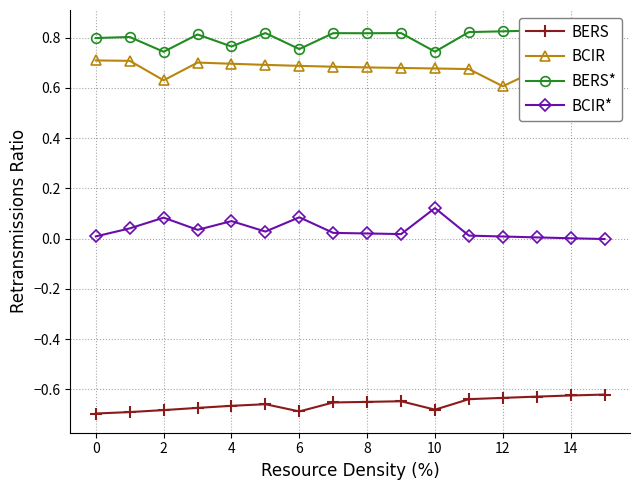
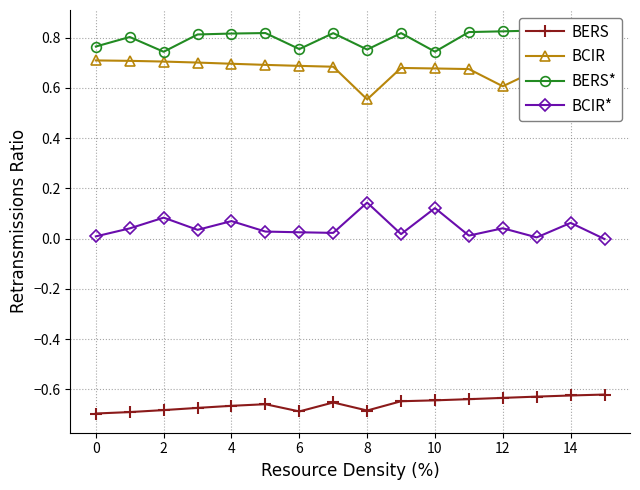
  {
    "BERS": {
      "0": -0.70,
      "2": -0.68,
      "4": -0.67,
      "6": -0.69,
-     "8": -0.65,
-     "10": -0.68,
+     "8": -0.68,
+     "10": -0.64,
      "12": -0.63,
      "14": -0.62
    },
    "BCIR": {
      "0": 0.71,
-     "2": 0.63,
+     "2": 0.70,
      "4": 0.70,
      "6": 0.69,
-     "8": 0.68,
+     "8": 0.55,
      "10": 0.68,
      "12": 0.61
    },
    "BERS*": {
-     "0": 0.80,
+     "0": 0.76,
      "2": 0.74,
-     "4": 0.76,
+     "4": 0.82,
      "6": 0.75,
-     "8": 0.82,
+     "8": 0.75,
      "10": 0.74,
      "12": 0.82
    },
    "BCIR*": {
      "0": 0.01,
      "2": 0.08,
      "4": 0.07,
-     "6": 0.08,
-     "8": 0.02,
+     "6": 0.02,
+     "8": 0.14,
      "10": 0.12,
-     "12": 0.01,
-     "14": 0.00
+     "12": 0.04,
+     "14": 0.06
    }
  }
